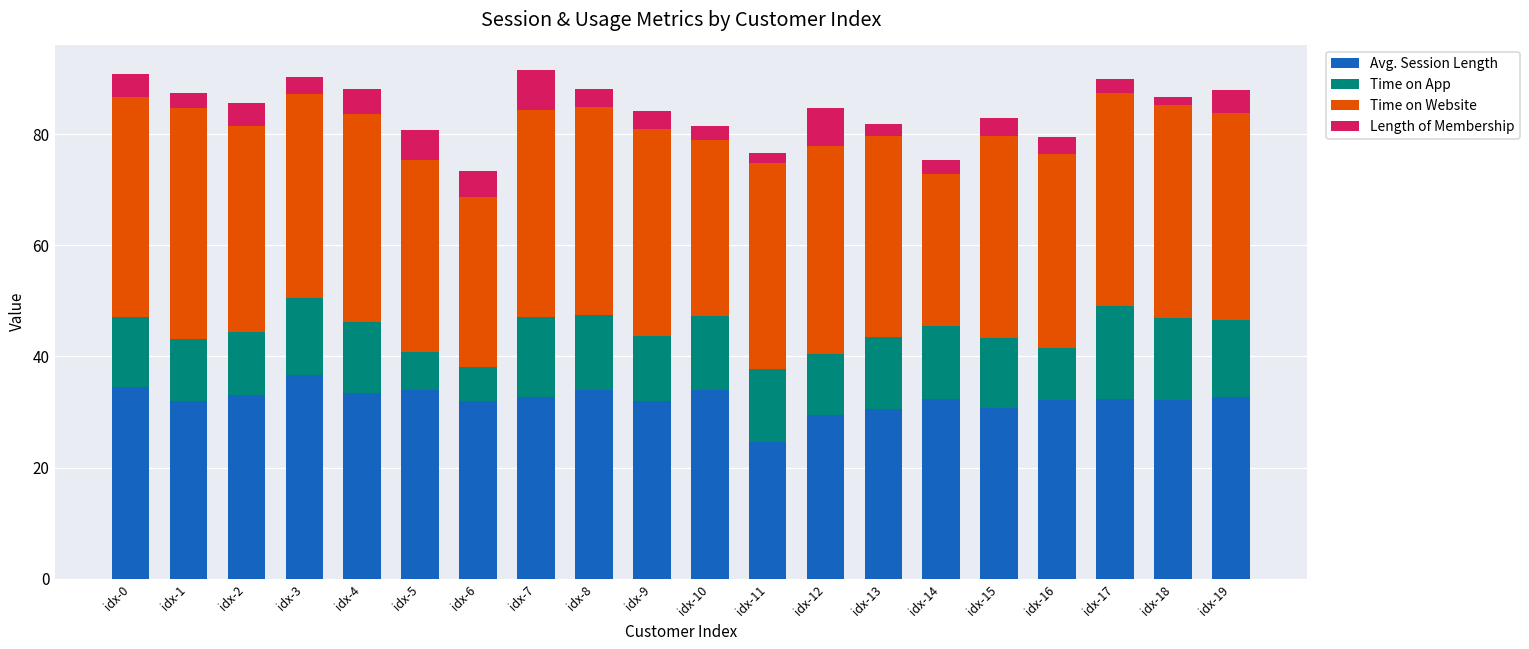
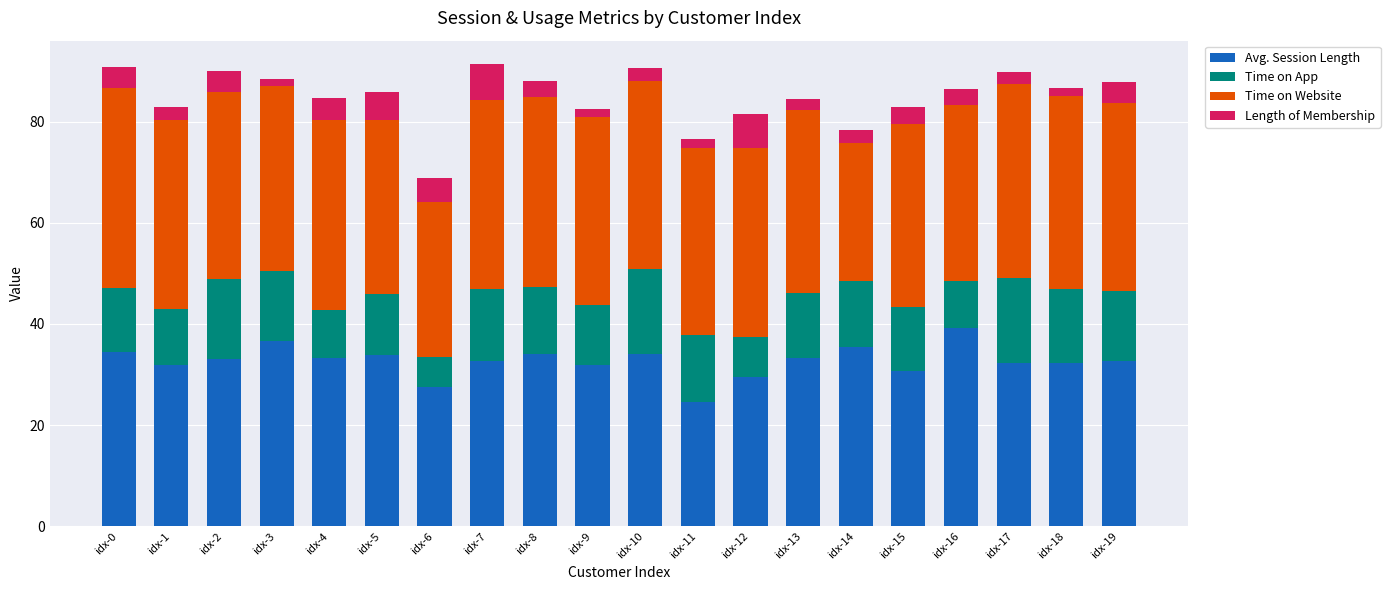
  {
    "Avg. Session Length": {
      "idx-0": 35,
      "idx-1": 32,
      "idx-2": 33,
      "idx-3": 37,
      "idx-4": 33,
      "idx-5": 34,
-     "idx-6": 32,
+     "idx-6": 27,
      "idx-7": 33,
      "idx-8": 34,
      "idx-9": 32,
      "idx-10": 34,
      "idx-11": 25,
      "idx-12": 30,
-     "idx-13": 31,
-     "idx-14": 32,
+     "idx-13": 33,
+     "idx-14": 35,
      "idx-15": 31,
-     "idx-16": 32,
+     "idx-16": 39,
      "idx-17": 32,
      "idx-18": 32,
      "idx-19": 33
    },
    "Time on App": {
      "idx-0": 13,
      "idx-1": 11,
-     "idx-2": 11,
+     "idx-2": 16,
      "idx-3": 14,
-     "idx-4": 13,
-     "idx-5": 7,
+     "idx-4": 9,
+     "idx-5": 12,
      "idx-6": 6,
      "idx-7": 14,
      "idx-8": 13,
      "idx-9": 12,
-     "idx-10": 13,
+     "idx-10": 17,
      "idx-11": 13,
-     "idx-12": 11,
+     "idx-12": 8,
      "idx-13": 13,
      "idx-14": 13,
      "idx-15": 13,
      "idx-16": 9,
      "idx-17": 17,
      "idx-18": 15,
      "idx-19": 14
    },
    "Time on Website": {
      "idx-0": 40,
-     "idx-1": 42,
+     "idx-1": 37,
      "idx-2": 37,
      "idx-3": 37,
      "idx-4": 38,
      "idx-5": 34,
      "idx-6": 31,
      "idx-7": 37,
      "idx-8": 38,
      "idx-9": 37,
-     "idx-10": 32,
+     "idx-10": 37,
      "idx-11": 37,
      "idx-12": 37,
      "idx-13": 36,
      "idx-14": 27,
      "idx-15": 36,
      "idx-16": 35,
      "idx-17": 38,
      "idx-18": 38,
      "idx-19": 37
    },
    "Length of Membership": {
      "idx-0": 4,
      "idx-1": 3,
      "idx-2": 4,
-     "idx-3": 3,
+     "idx-3": 1,
      "idx-4": 4,
      "idx-5": 5,
      "idx-6": 5,
      "idx-7": 7,
      "idx-8": 3,
-     "idx-9": 3,
+     "idx-9": 2,
      "idx-10": 2,
      "idx-11": 2,
      "idx-12": 7,
      "idx-13": 2,
      "idx-14": 2,
      "idx-15": 3,
      "idx-16": 3,
      "idx-17": 2,
      "idx-18": 2,
      "idx-19": 4
    }
  }
